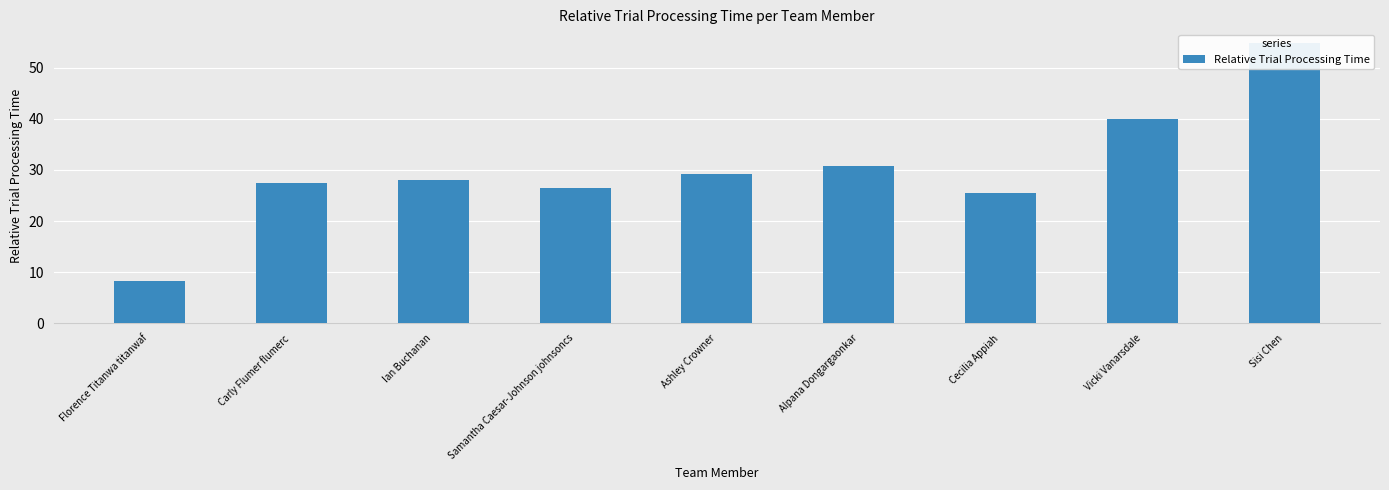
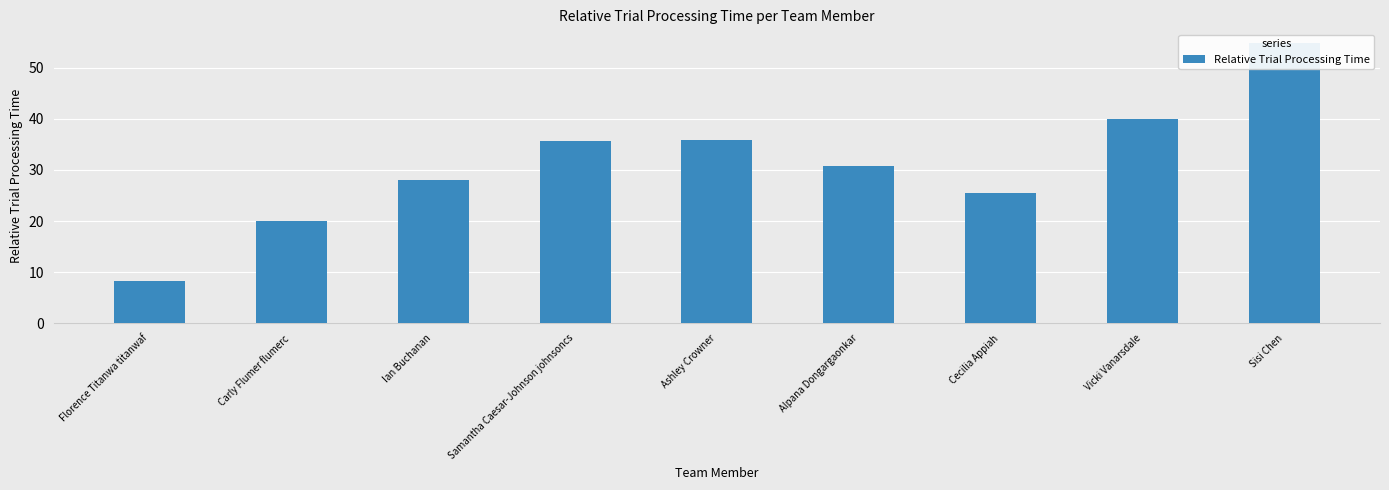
  {
    "Florence Titanwa titanwaf": 8,
-   "Carly Flumer flumerc": 28,
+   "Carly Flumer flumerc": 20,
    "Ian Buchanan": 28,
-   "Samantha Caesar-Johnson johnsoncs": 27,
-   "Ashley Crowner": 29,
+   "Samantha Caesar-Johnson johnsoncs": 36,
+   "Ashley Crowner": 36,
    "Alpana Dongargaonkar": 31,
    "Cecilia Appiah": 25,
    "Vicki Vanarsdale": 40
  }
